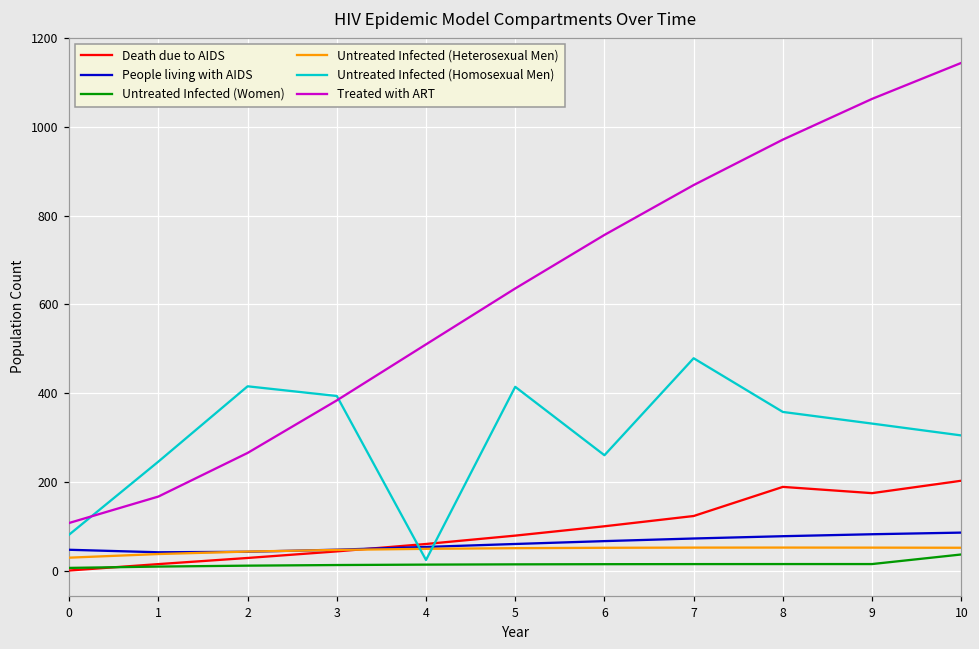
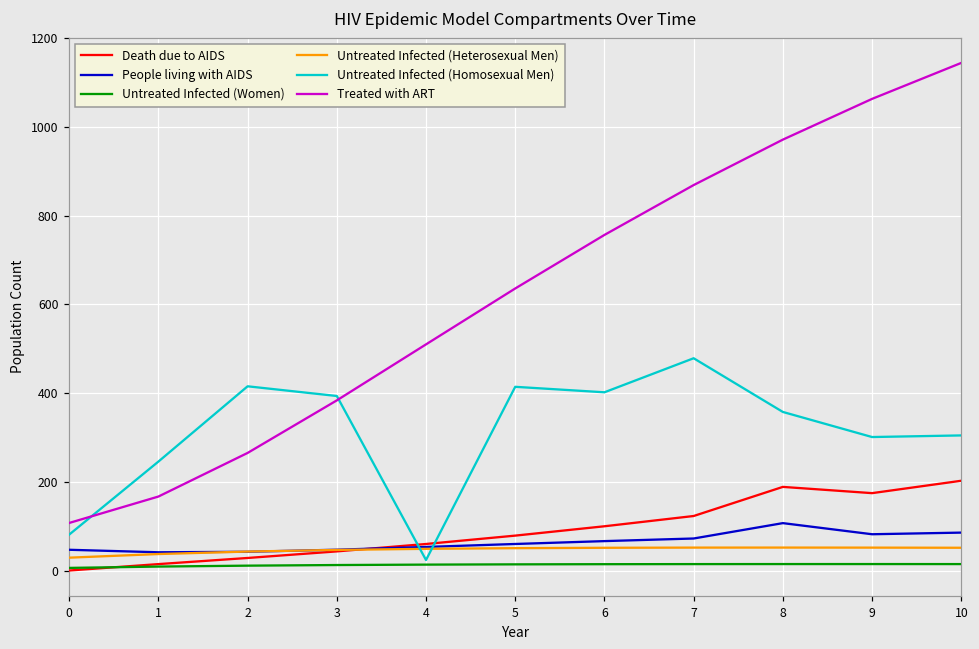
  {
    "Death due to AIDS": {
      "2": 30,
      "4": 60,
      "5": 80,
      "6": 100,
      "7": 120,
      "8": 190,
      "9": 170,
      "10": 200
    },
    "People living with AIDS": {
      "0": 50,
      "5": 60,
      "6": 70,
      "7": 70,
-     "8": 80,
+     "8": 110,
      "9": 80,
      "10": 90
    },
    "Untreated Infected (Women)": {
      "2": 10,
      "3": 10,
      "4": 10,
      "5": 10,
      "6": 10,
      "7": 10,
      "8": 10,
      "9": 10,
-     "10": 40
+     "10": 10
    },
    "Untreated Infected (Heterosexual Men)": {
      "0": 30,
      "5": 50,
      "6": 50,
      "7": 50,
      "8": 50,
      "9": 50,
      "10": 50
    },
    "Untreated Infected (Homosexual Men)": {
      "0": 80,
      "1": 250,
      "2": 420,
      "3": 390,
      "4": 20,
      "5": 410,
-     "6": 260,
+     "6": 400,
      "7": 480,
      "8": 360,
-     "9": 330,
+     "9": 300,
      "10": 300
    },
    "Treated with ART": {
      "0": 110,
      "1": 170,
      "2": 270,
      "3": 380,
      "4": 510,
      "5": 640,
      "6": 760,
      "7": 870,
      "8": 970,
      "9": 1060,
      "10": 1140
    }
  }
